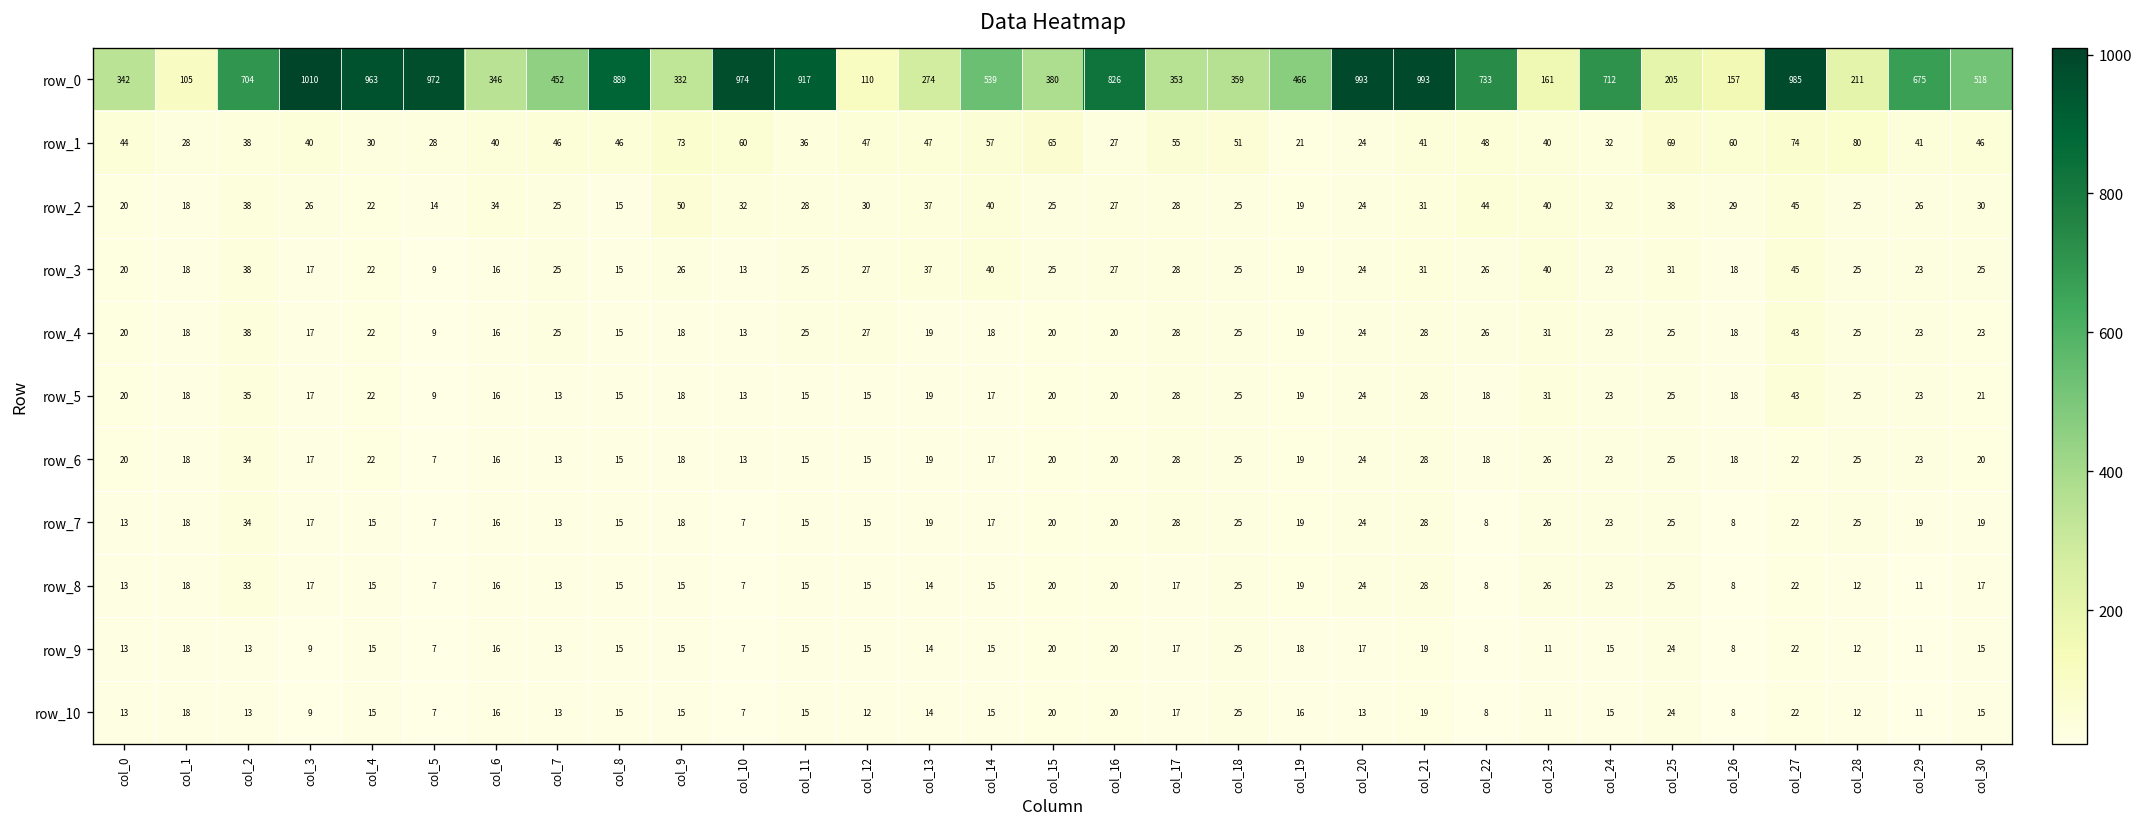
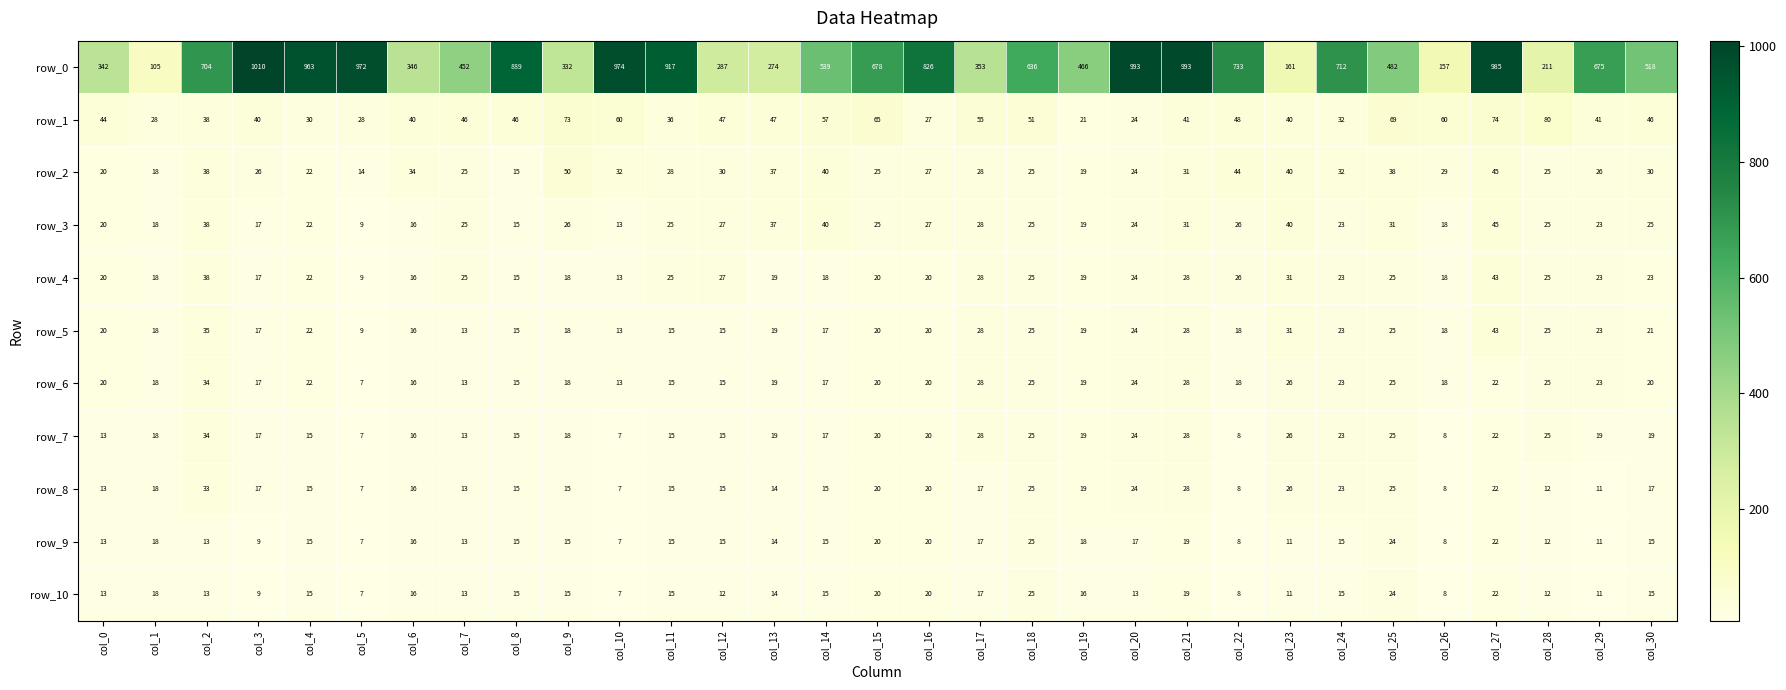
  {
    "row_0": {
      "col_0": 342,
      "col_1": 105,
      "col_2": 704,
      "col_3": 1010,
      "col_4": 963,
      "col_5": 972,
      "col_6": 346,
      "col_7": 452,
      "col_8": 889,
      "col_9": 332,
      "col_10": 974,
      "col_11": 917,
-     "col_12": 110,
+     "col_12": 287,
      "col_13": 274,
      "col_14": 539,
-     "col_15": 380,
+     "col_15": 678,
      "col_16": 826,
      "col_17": 353,
-     "col_18": 359,
+     "col_18": 636,
      "col_19": 466,
      "col_20": 993,
      "col_21": 993,
      "col_22": 733,
      "col_23": 161,
      "col_24": 712,
-     "col_25": 205,
+     "col_25": 482,
      "col_26": 157,
      "col_27": 985,
      "col_28": 211,
      "col_29": 675,
      "col_30": 518
    }
  }
